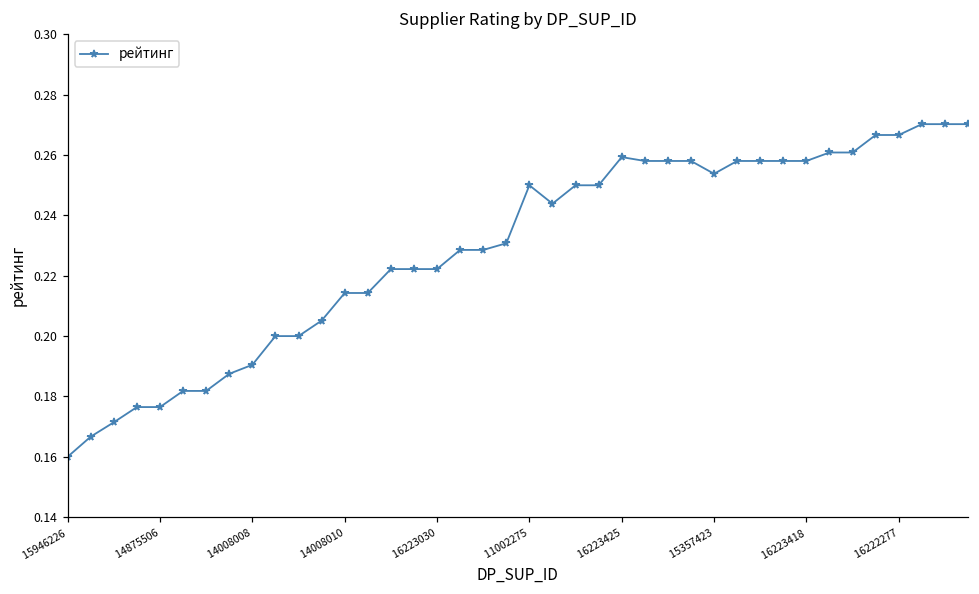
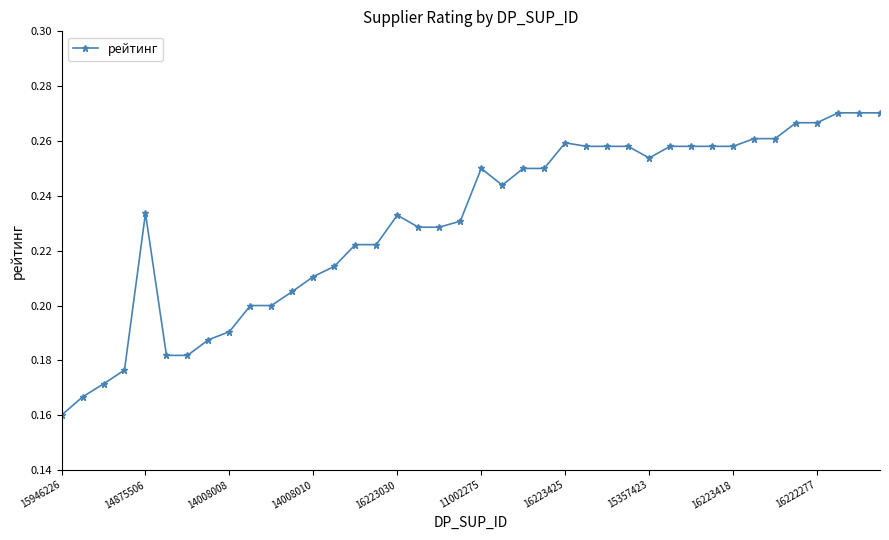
  {
    "15946226": 0.160,
-   "14875506": 0.176,
+   "14875506": 0.234,
    "14008008": 0.190,
-   "14008010": 0.214,
-   "16223030": 0.222,
+   "14008010": 0.211,
+   "16223030": 0.233,
    "11002275": 0.250,
    "16223425": 0.259,
    "15357423": 0.254,
    "16223418": 0.258,
    "16222277": 0.267
  }
